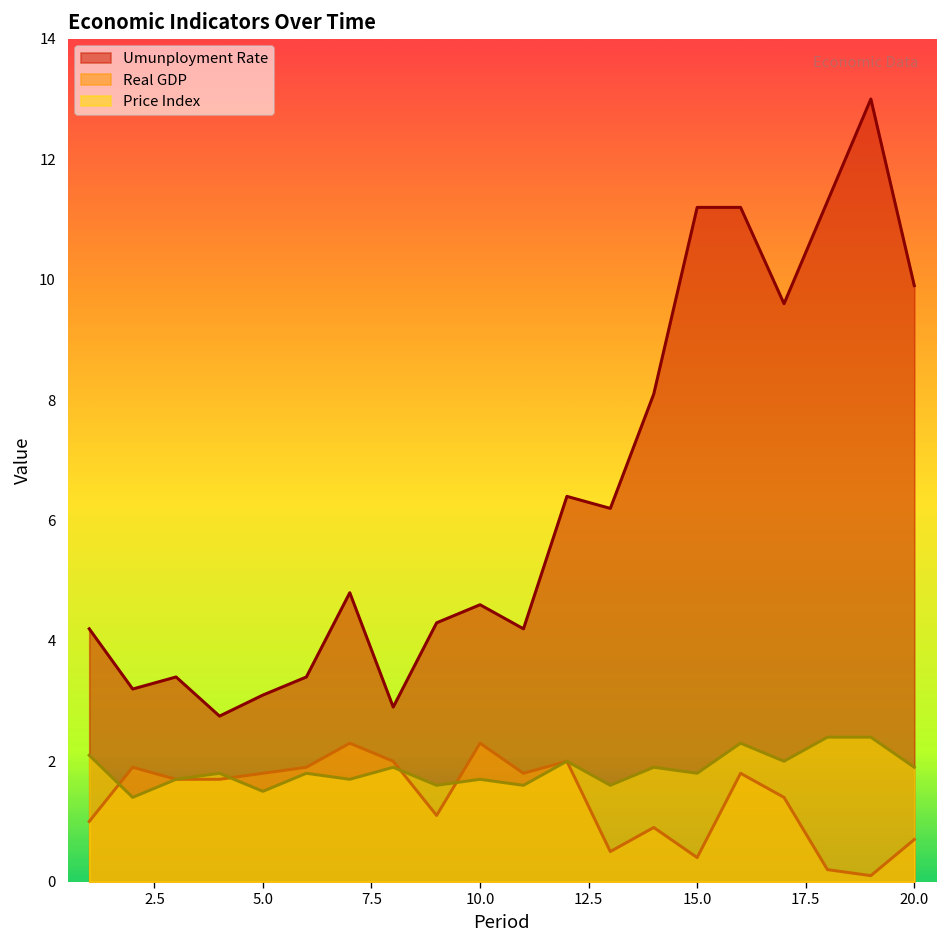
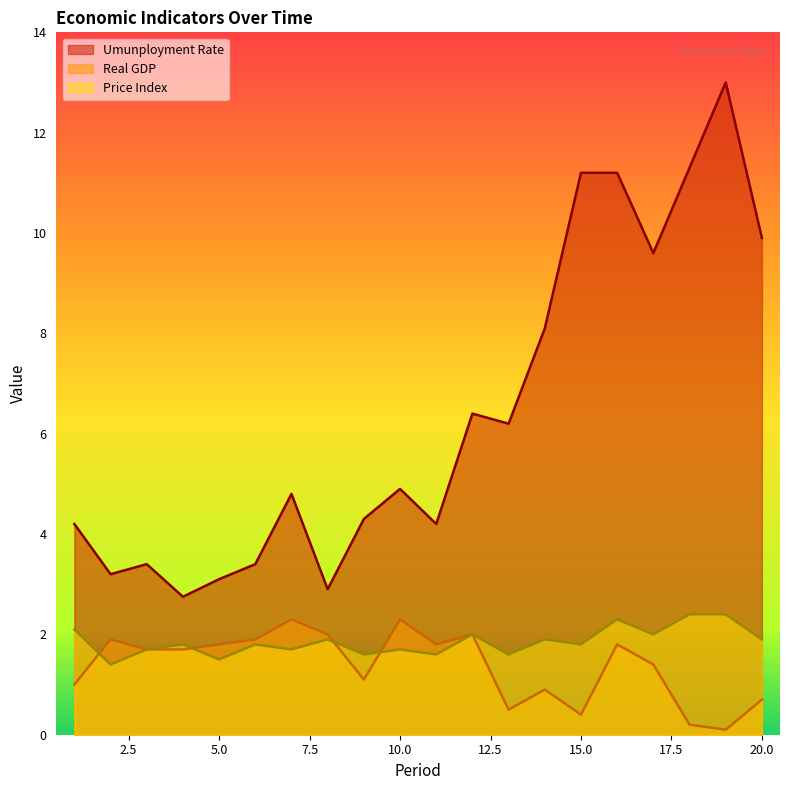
  {
    "Umunployment Rate": {
      "5.0": 3.1,
-     "10.0": 4.6,
+     "10.0": 4.9,
      "15.0": 11.2,
      "20.0": 9.9
    }
  }
